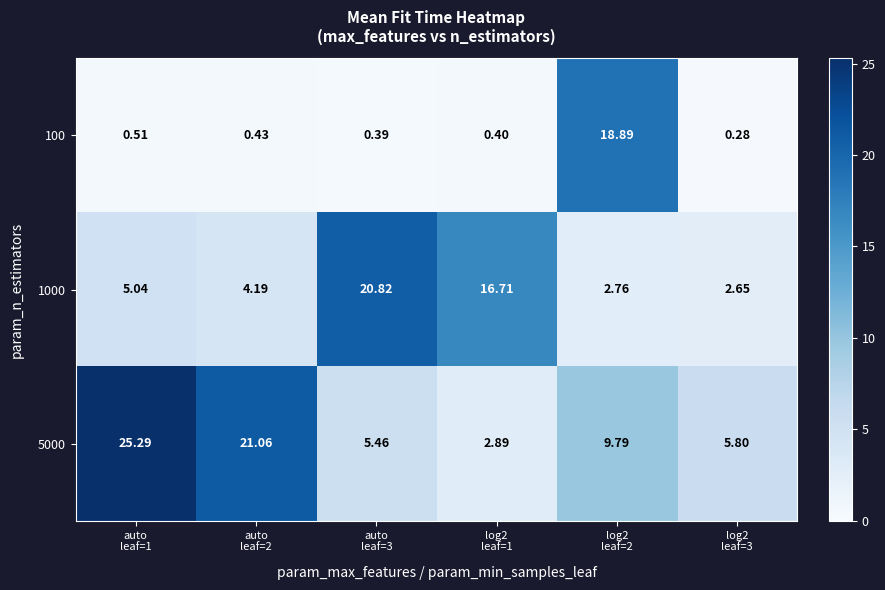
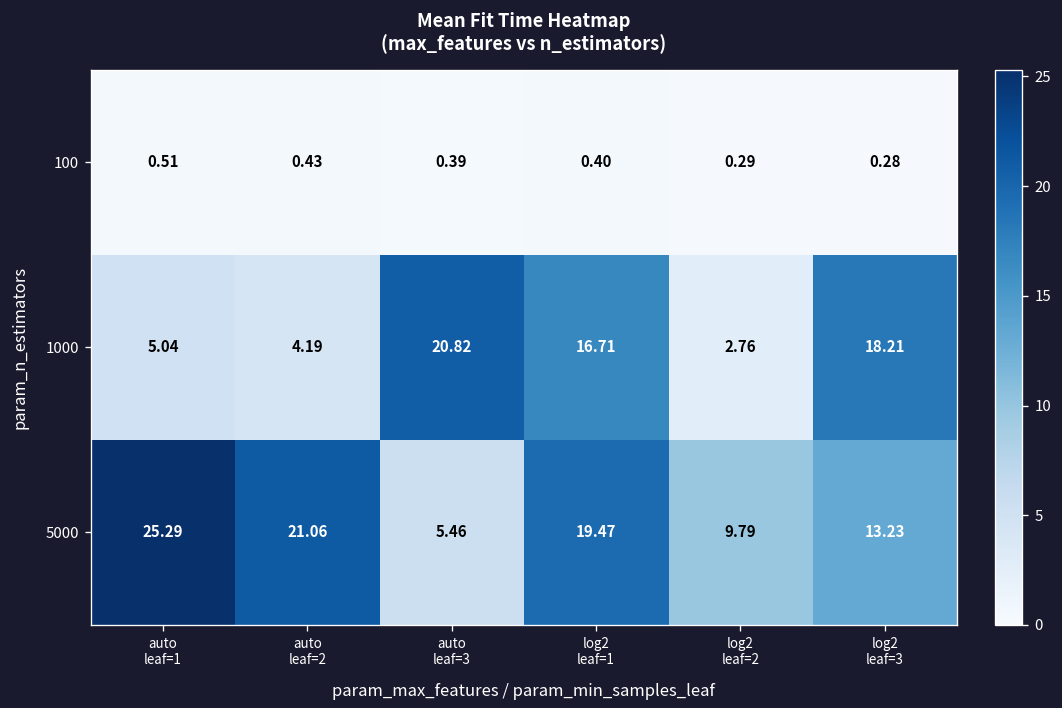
  {
    "100": {
      "auto leaf=1": 0.51,
      "auto leaf=2": 0.43,
      "auto leaf=3": 0.39,
      "log2 leaf=1": 0.40,
-     "log2 leaf=2": 18.89,
+     "log2 leaf=2": 0.29,
      "log2 leaf=3": 0.28
    },
    "1000": {
      "auto leaf=1": 5.04,
      "auto leaf=2": 4.19,
      "auto leaf=3": 20.82,
      "log2 leaf=1": 16.71,
      "log2 leaf=2": 2.76,
-     "log2 leaf=3": 2.65
+     "log2 leaf=3": 18.21
    },
    "5000": {
      "auto leaf=1": 25.29,
      "auto leaf=2": 21.06,
      "auto leaf=3": 5.46,
-     "log2 leaf=1": 2.89,
+     "log2 leaf=1": 19.47,
      "log2 leaf=2": 9.79,
-     "log2 leaf=3": 5.80
+     "log2 leaf=3": 13.23
    }
  }
